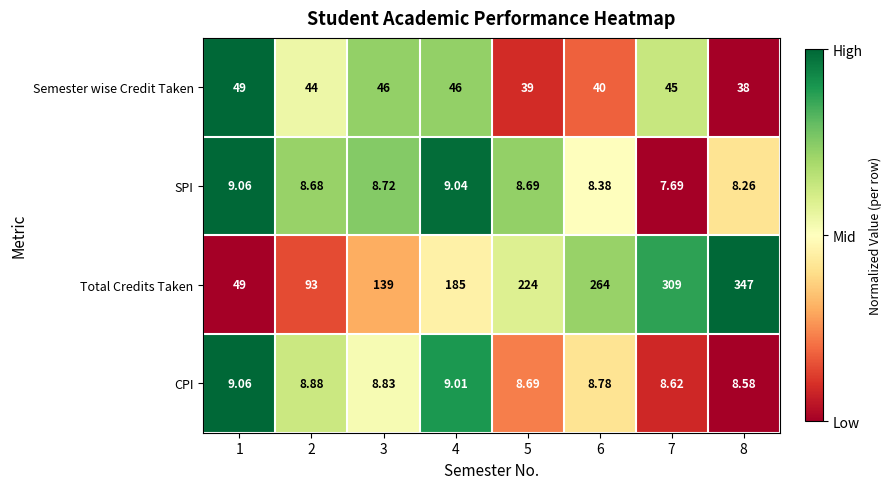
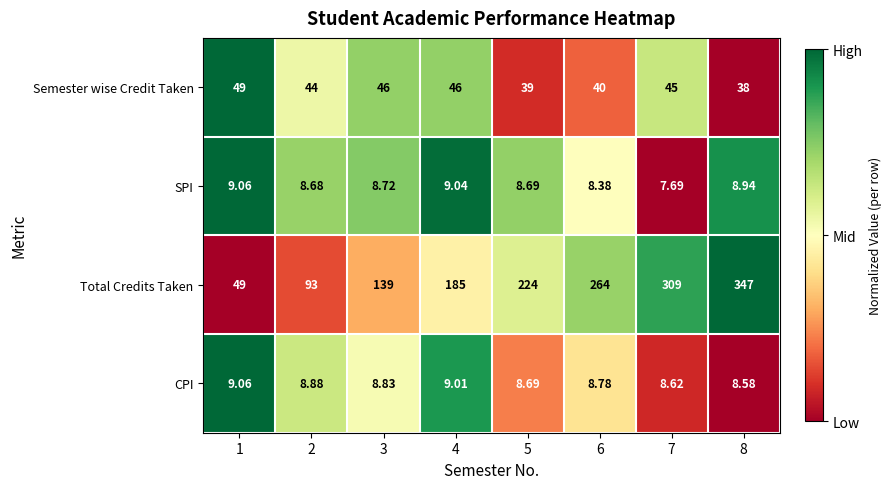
  {
    "Semester wise Credit Taken": {
      "1": 49,
      "2": 44,
      "3": 46,
      "4": 46,
      "5": 39,
      "6": 40,
      "7": 45,
      "8": 38
    },
    "SPI": {
      "1": 9.06,
      "2": 8.68,
      "3": 8.72,
      "4": 9.04,
      "5": 8.69,
      "6": 8.38,
      "7": 7.69,
-     "8": 8.26
+     "8": 8.94
    },
    "Total Credits Taken": {
      "1": 49,
      "2": 93,
      "3": 139,
      "4": 185,
      "5": 224,
      "6": 264,
      "7": 309,
      "8": 347
    },
    "CPI": {
      "1": 9.06,
      "2": 8.88,
      "3": 8.83,
      "4": 9.01,
      "5": 8.69,
      "6": 8.78,
      "7": 8.62,
      "8": 8.58
    }
  }
